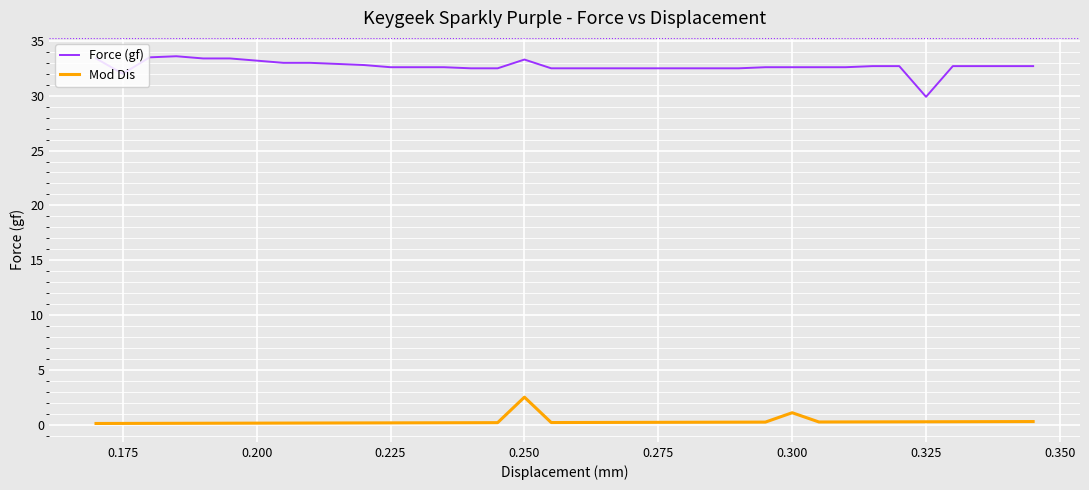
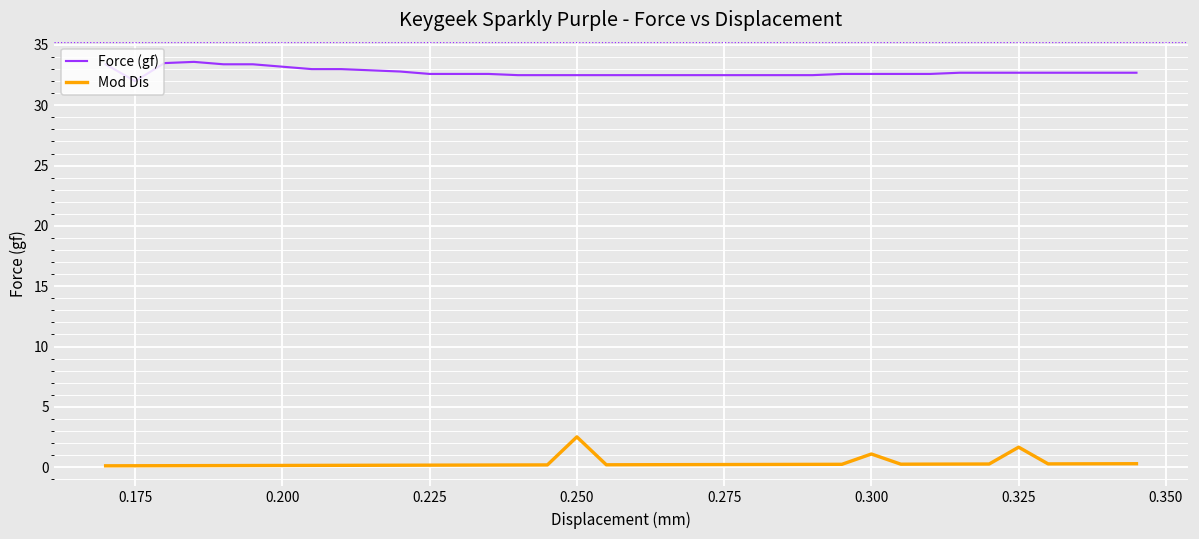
  {
    "Force (gf)": {
      "0.200": 33.2,
      "0.225": 32.6,
-     "0.250": 33.3,
+     "0.250": 32.5,
      "0.275": 32.5,
      "0.300": 32.6,
-     "0.325": 29.9
+     "0.325": 32.7
    },
    "Mod Dis": {
      "0.175": 0.1,
      "0.200": 0.1,
      "0.225": 0.2,
      "0.250": 2.5,
      "0.275": 0.2,
      "0.300": 1.1,
-     "0.325": 0.3
+     "0.325": 1.7
    }
  }
